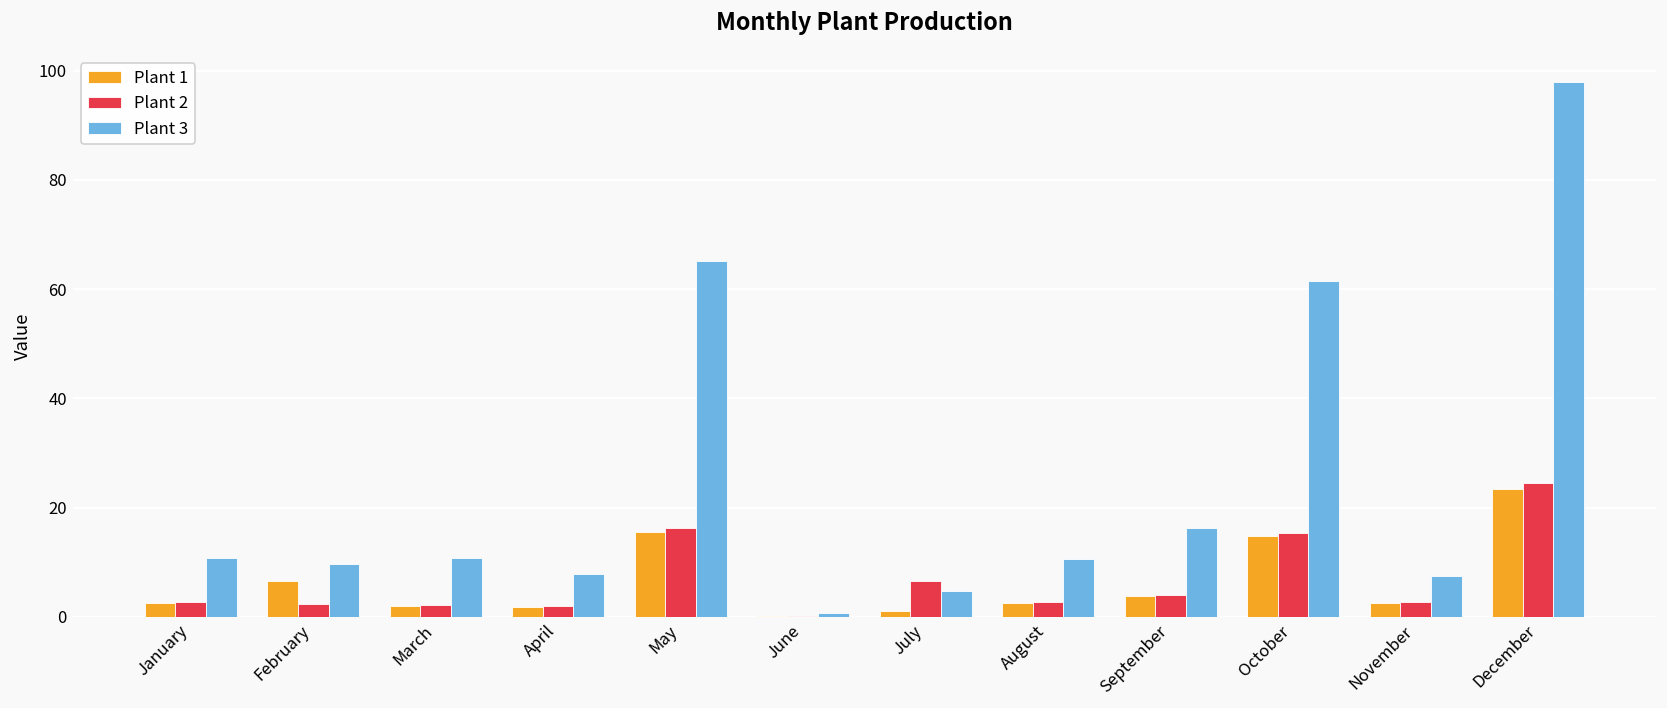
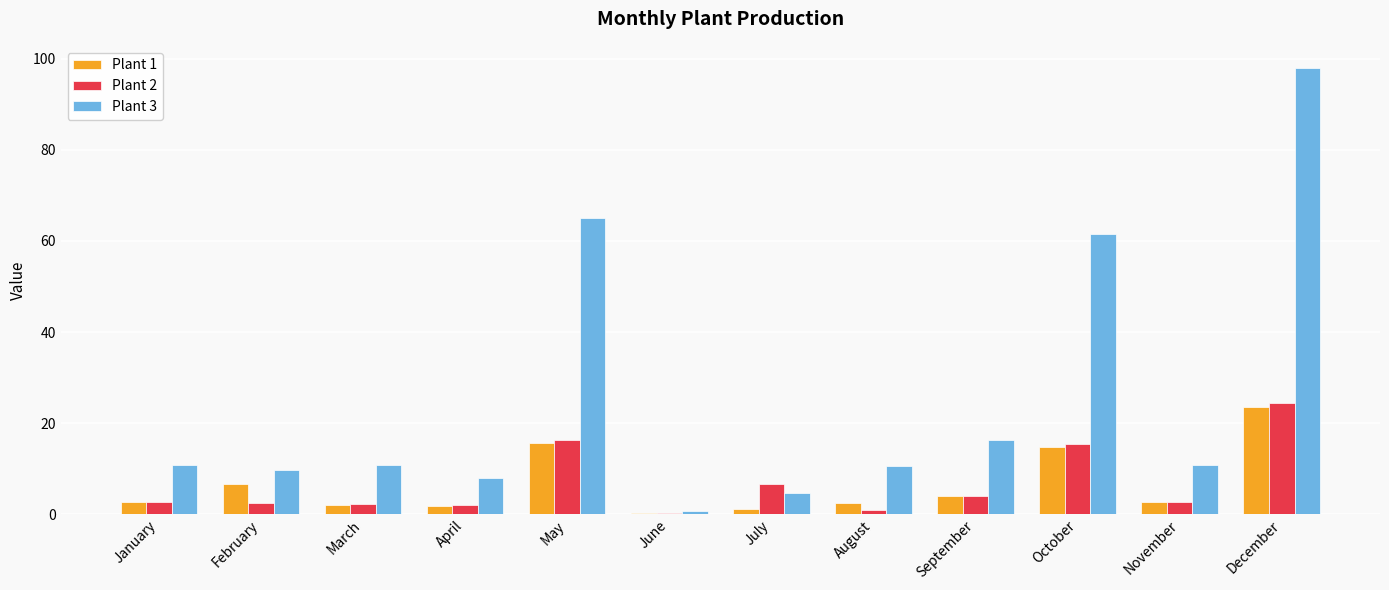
  {
    "Plant 1": {
      "January": 3,
      "February": 7,
      "March": 2,
      "April": 2,
      "May": 16,
      "July": 1,
      "August": 3,
      "September": 4,
      "October": 15,
      "November": 3,
      "December": 24
    },
    "Plant 2": {
      "January": 3,
      "February": 2,
      "March": 2,
      "April": 2,
      "May": 16,
      "July": 7,
-     "August": 3,
+     "August": 1,
      "September": 4,
      "October": 15,
      "November": 3,
      "December": 24
    },
    "Plant 3": {
      "January": 11,
      "February": 10,
      "March": 11,
      "April": 8,
      "May": 65,
      "June": 1,
      "July": 5,
      "August": 11,
      "September": 16,
      "October": 61,
-     "November": 8,
+     "November": 11,
      "December": 98
    }
  }
